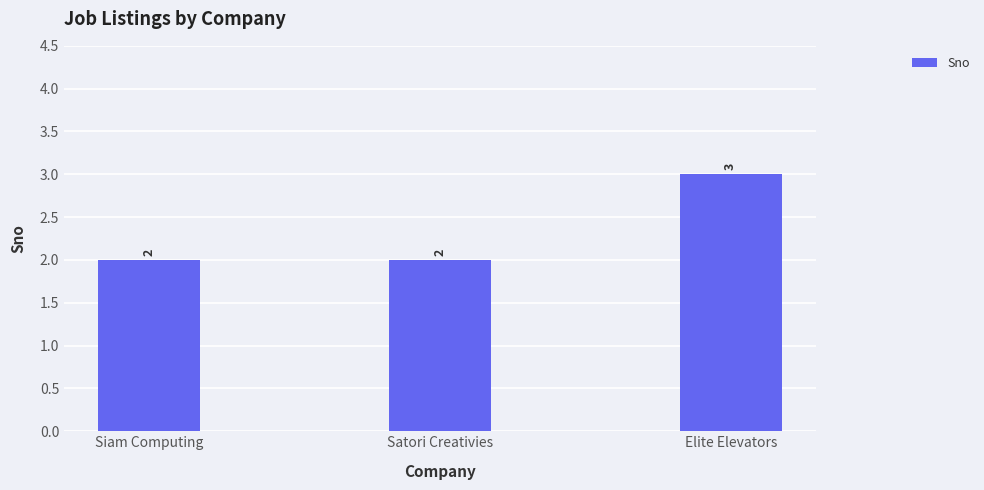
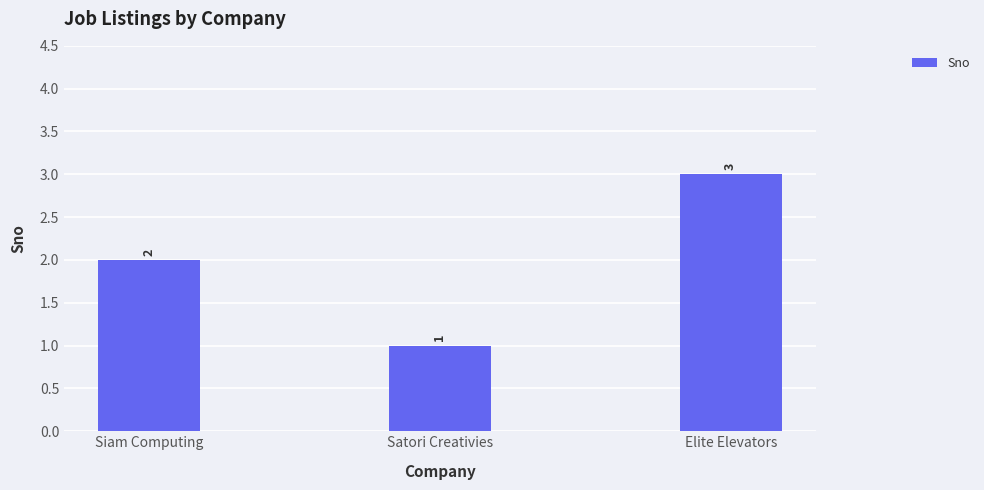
  {
    "Siam Computing": 2,
-   "Satori Creativies": 2,
+   "Satori Creativies": 1,
    "Elite Elevators": 3
  }
